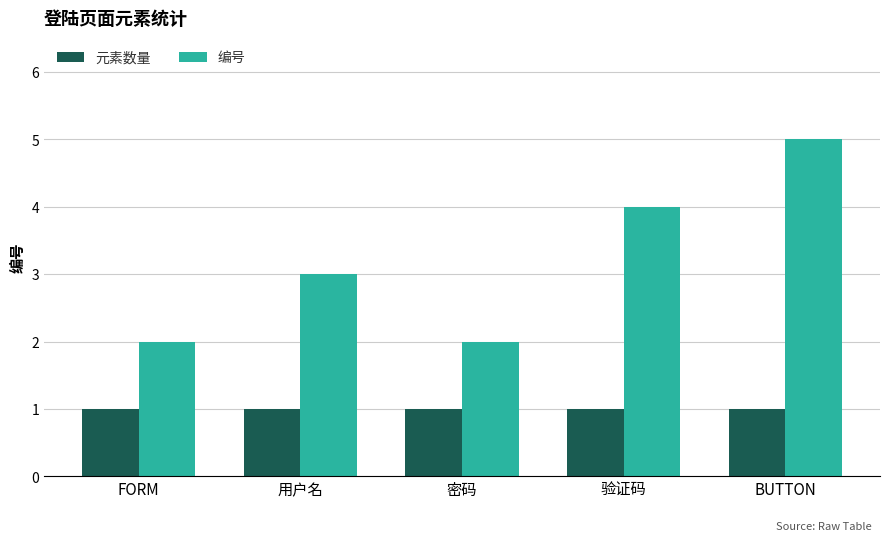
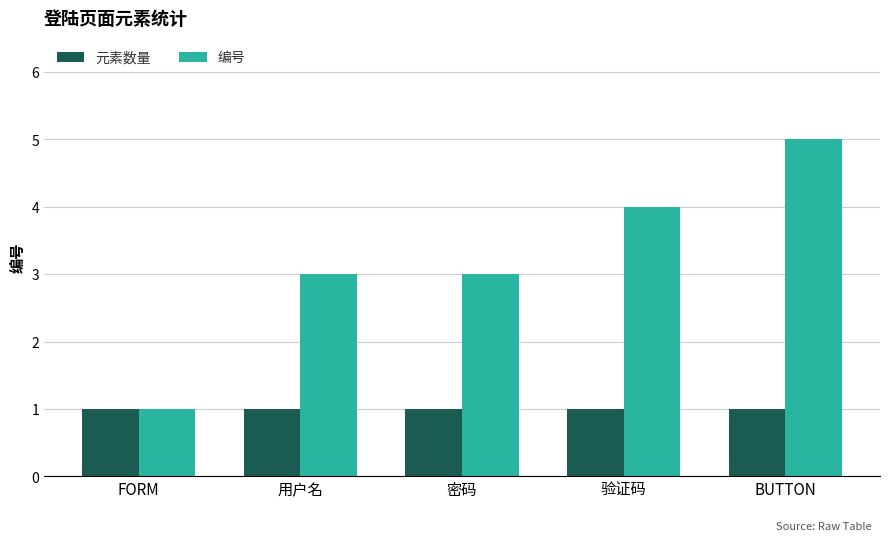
  {
    "元素数量": {
      "FORM": 1,
      "用户名": 1,
      "密码": 1,
      "验证码": 1,
      "BUTTON": 1
    },
    "编号": {
-     "FORM": 2,
+     "FORM": 1,
      "用户名": 3,
-     "密码": 2,
+     "密码": 3,
      "验证码": 4,
      "BUTTON": 5
    }
  }
